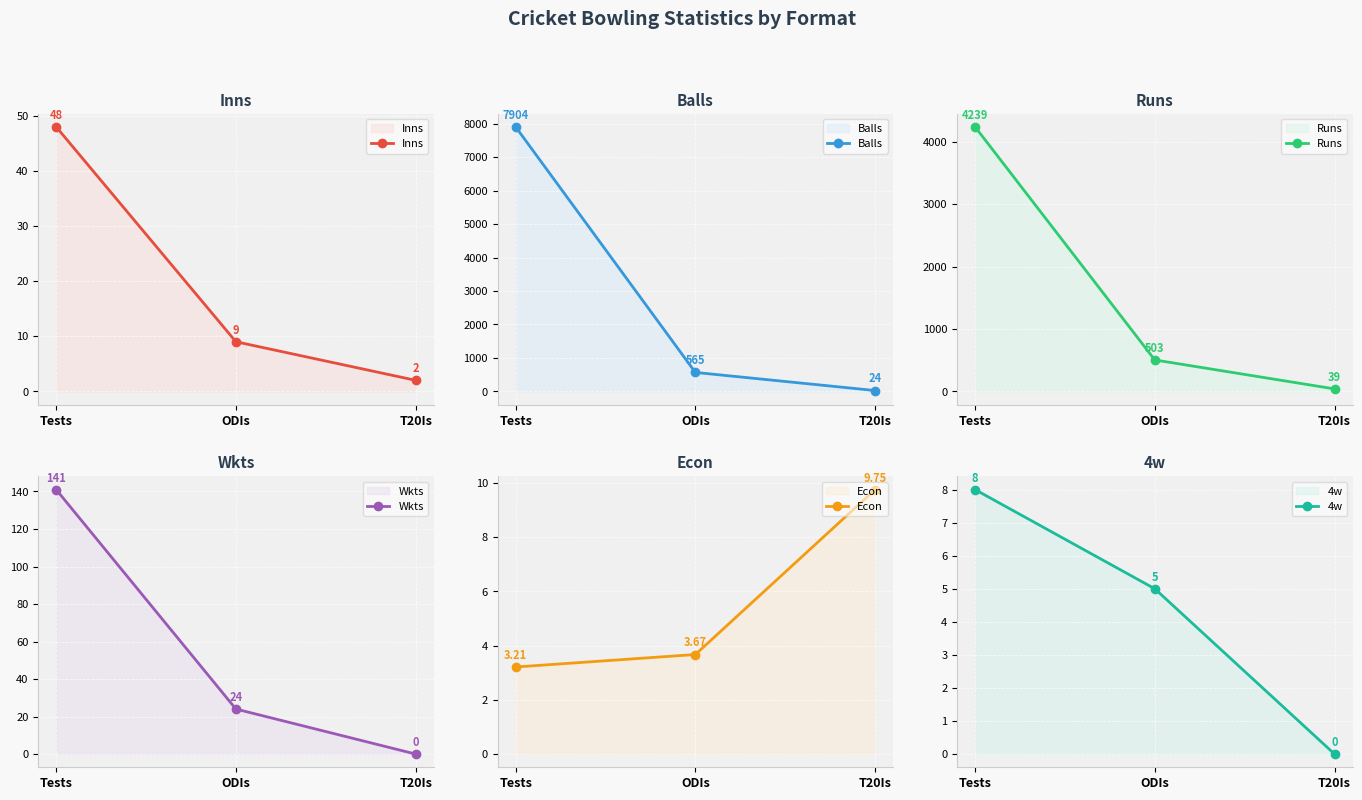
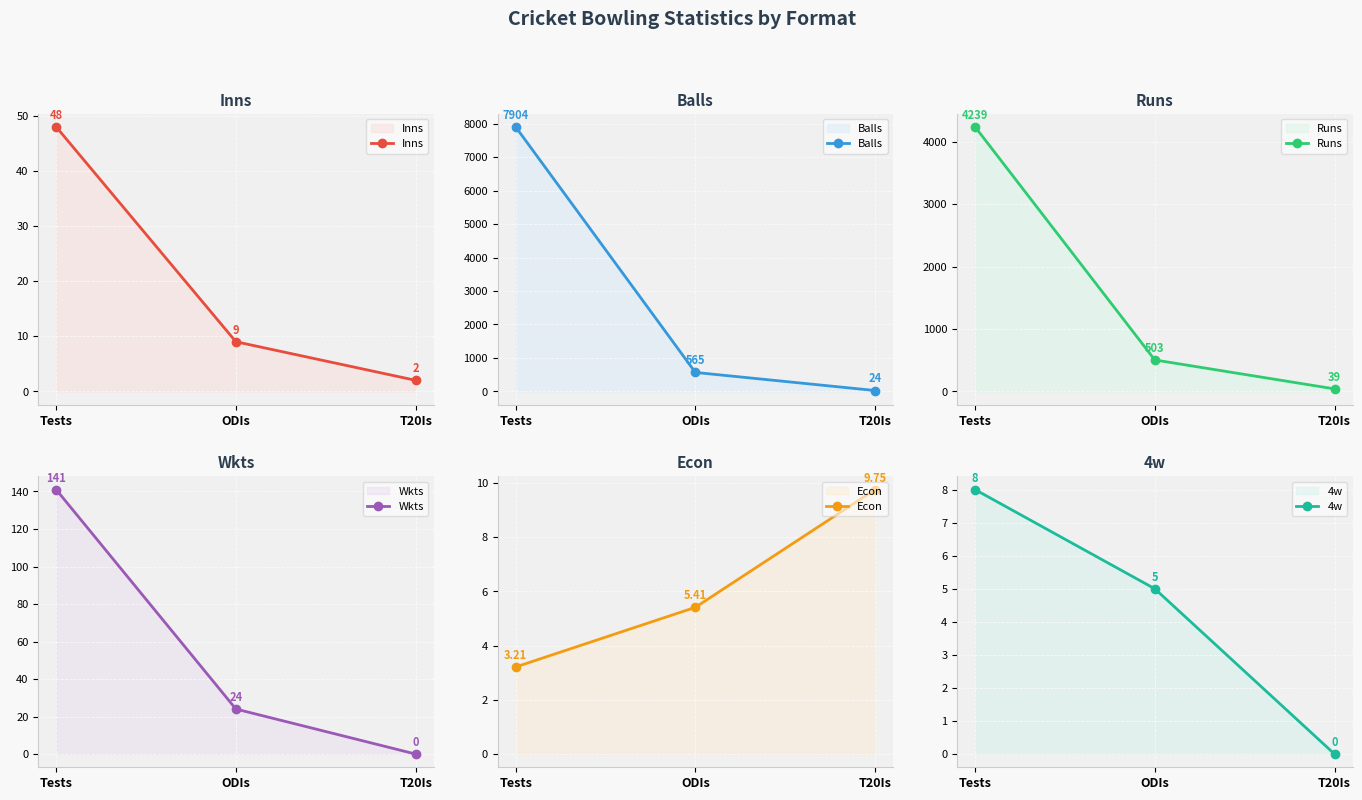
  {
    "Inns": {
      "Tests": 48,
      "ODIs": 9,
      "T20Is": 2
    },
    "Balls": {
      "Tests": 7904,
      "ODIs": 565,
      "T20Is": 24
    },
    "Runs": {
      "Tests": 4239,
      "ODIs": 503,
      "T20Is": 39
    },
    "Wkts": {
      "Tests": 141,
      "ODIs": 24,
      "T20Is": 0
    },
    "Econ": {
      "Tests": 3.21,
-     "ODIs": 3.67
+     "ODIs": 5.41
    },
    "4w": {
      "Tests": 8,
      "ODIs": 5,
      "T20Is": 0
    }
  }
